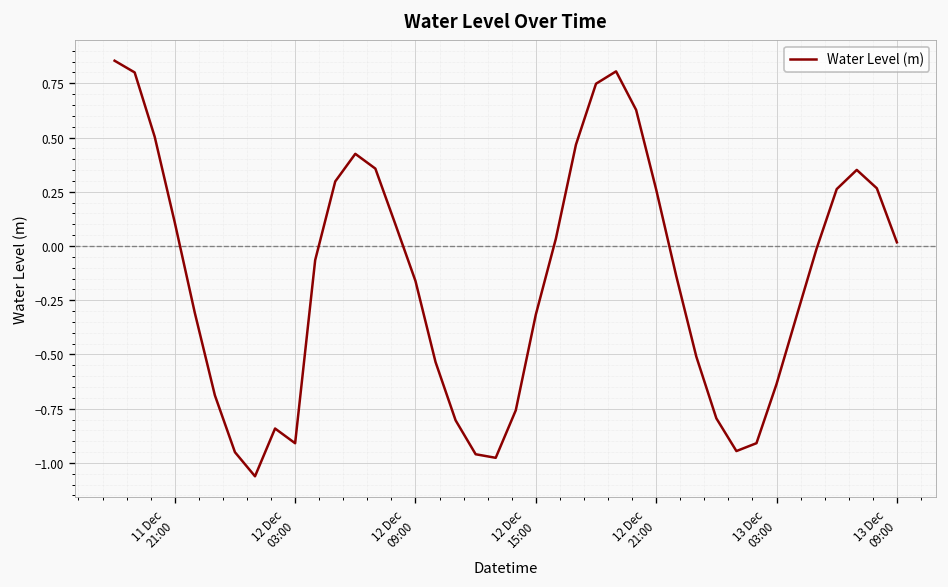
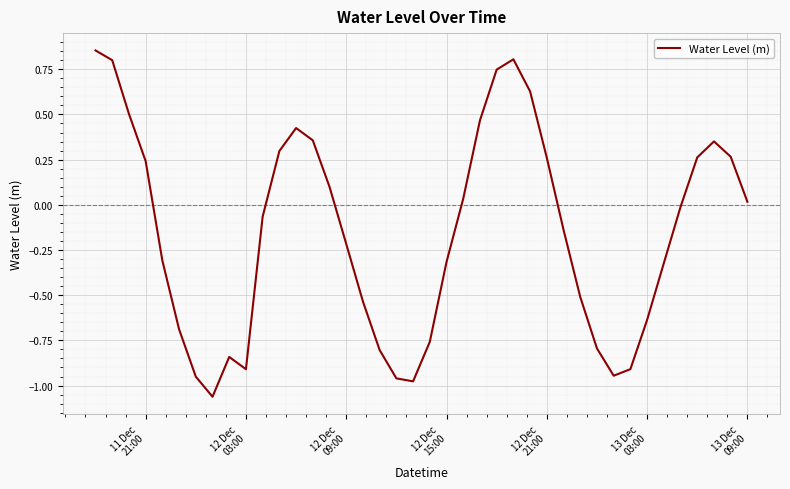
  {
-   "11 Dec 21:00": 0.11,
+   "11 Dec 21:00": 0.24,
    "12 Dec 03:00": -0.91,
-   "12 Dec 09:00": -0.16,
+   "12 Dec 09:00": -0.22,
    "12 Dec 15:00": -0.32,
    "12 Dec 21:00": 0.26,
    "13 Dec 03:00": -0.64,
    "13 Dec 09:00": 0.02
  }
